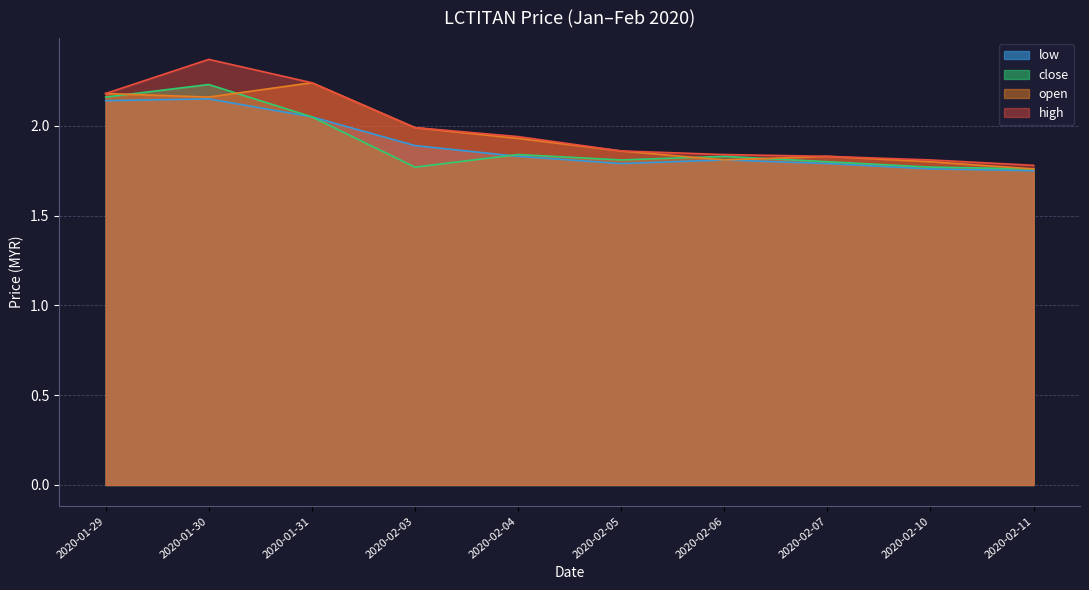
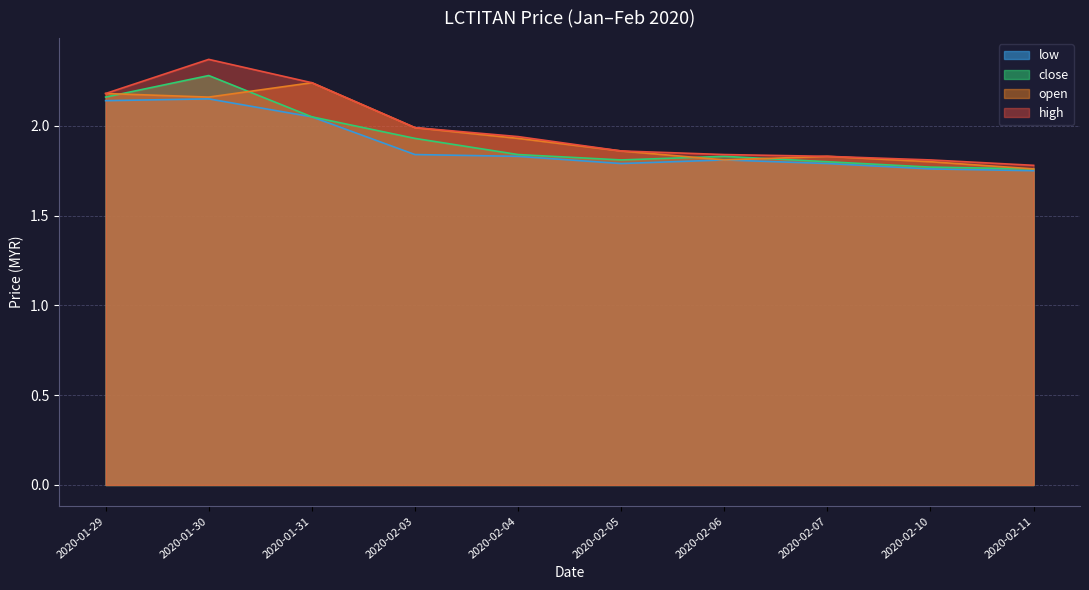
  {
    "low": {
      "2020-01-29": 2.14,
-     "2020-02-03": 1.89,
+     "2020-02-03": 1.84,
      "2020-02-05": 1.79
    },
    "close": {
      "2020-01-29": 2.16,
-     "2020-01-30": 2.23,
-     "2020-02-03": 1.77,
+     "2020-01-30": 2.28,
+     "2020-02-03": 1.93,
      "2020-02-05": 1.81
    }
  }
